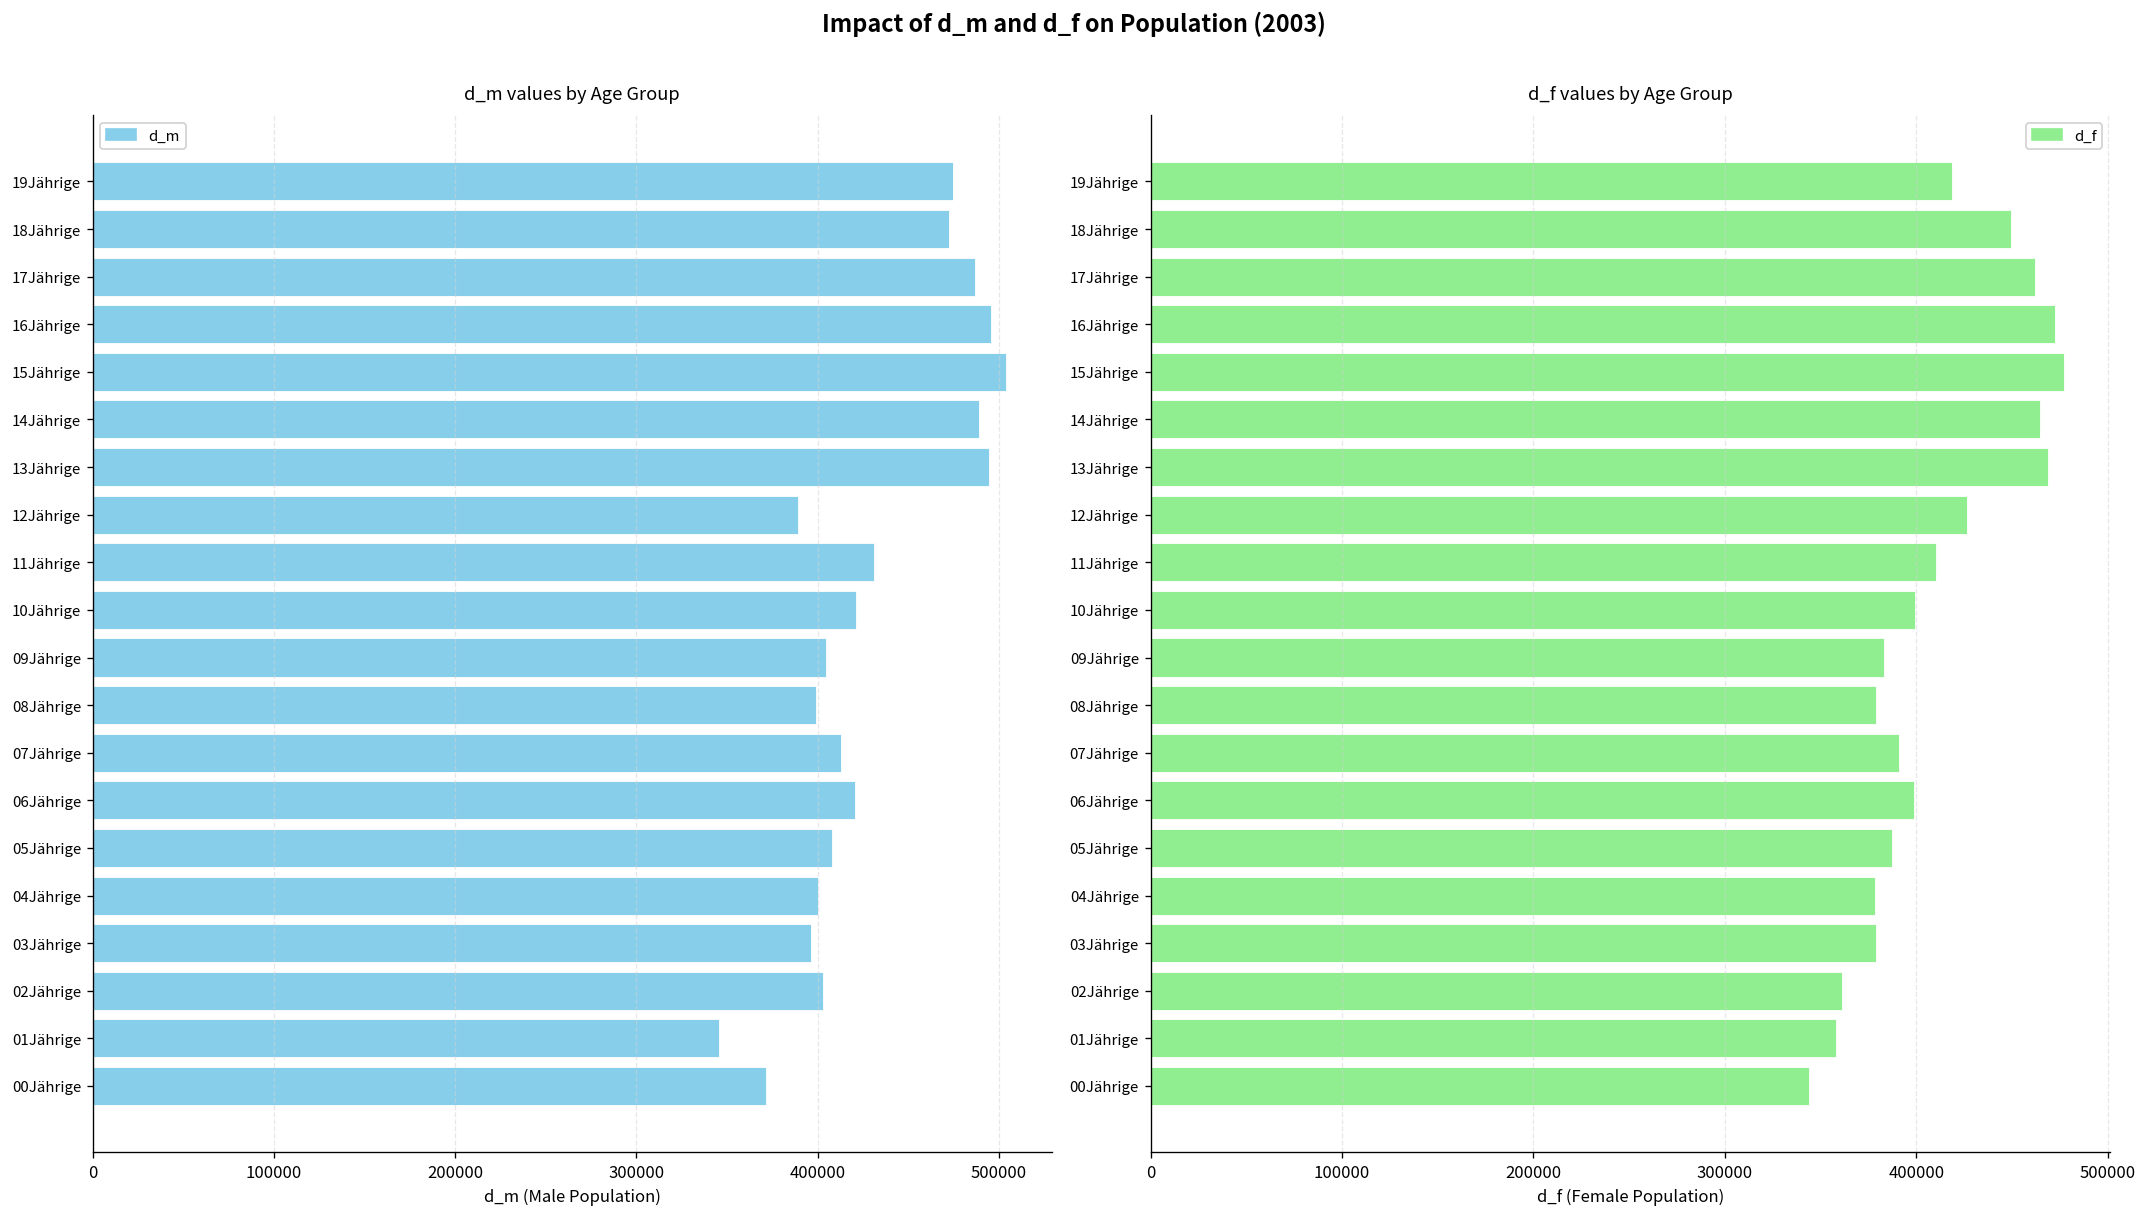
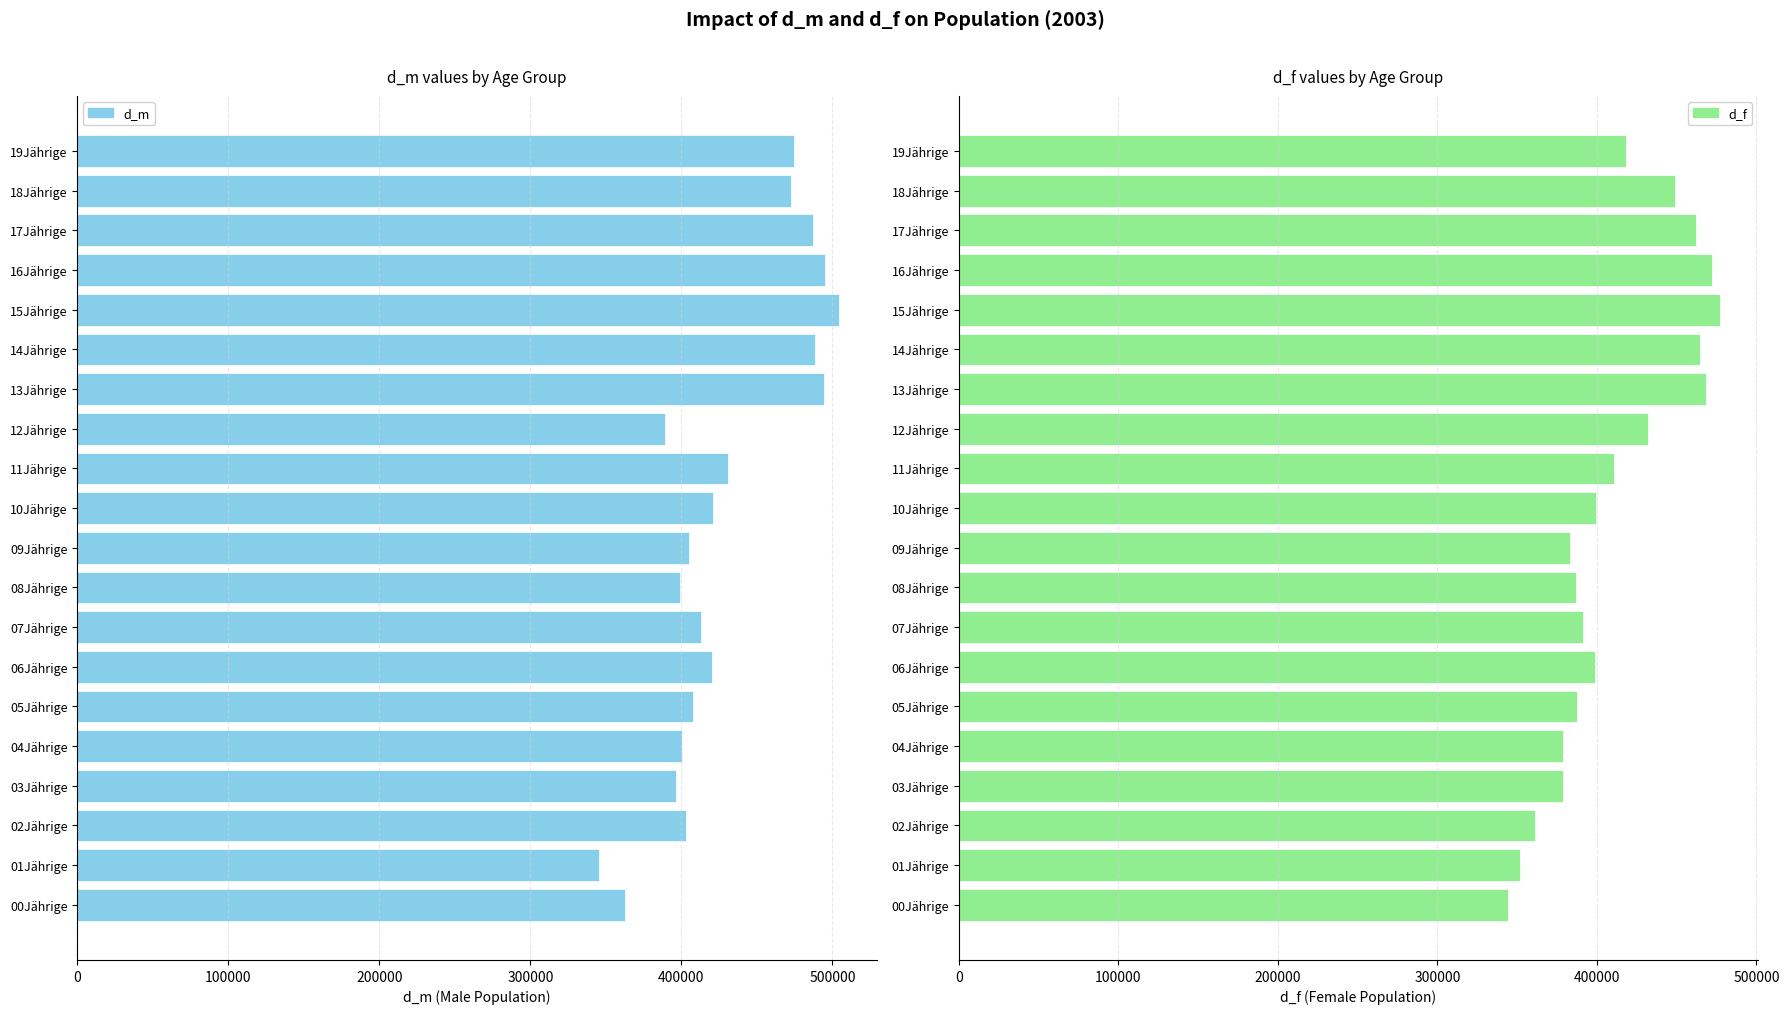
  {
    "d_m values by Age Group": {
      "19Jährige": 475000,
      "18Jährige": 472000,
      "17Jährige": 487000,
      "16Jährige": 495000,
      "15Jährige": 504000,
      "14Jährige": 489000,
      "13Jährige": 495000,
      "12Jährige": 389000,
      "11Jährige": 431000,
      "10Jährige": 421000,
      "09Jährige": 405000,
      "08Jährige": 399000,
      "07Jährige": 413000,
      "06Jährige": 420000,
      "05Jährige": 408000,
      "04Jährige": 400000,
      "03Jährige": 396000,
      "02Jährige": 403000,
      "01Jährige": 345000,
-     "00Jährige": 371000
+     "00Jährige": 362000
    },
    "d_f values by Age Group": {
      "19Jährige": 418000,
      "18Jährige": 449000,
      "17Jährige": 462000,
      "16Jährige": 472000,
      "15Jährige": 477000,
      "14Jährige": 465000,
      "13Jährige": 469000,
-     "12Jährige": 426000,
+     "12Jährige": 432000,
      "11Jährige": 411000,
      "10Jährige": 399000,
      "09Jährige": 383000,
-     "08Jährige": 379000,
+     "08Jährige": 387000,
      "07Jährige": 391000,
      "06Jährige": 399000,
      "05Jährige": 387000,
      "04Jährige": 378000,
      "03Jährige": 379000,
      "02Jährige": 361000,
-     "01Jährige": 358000,
+     "01Jährige": 352000,
      "00Jährige": 344000
    }
  }
